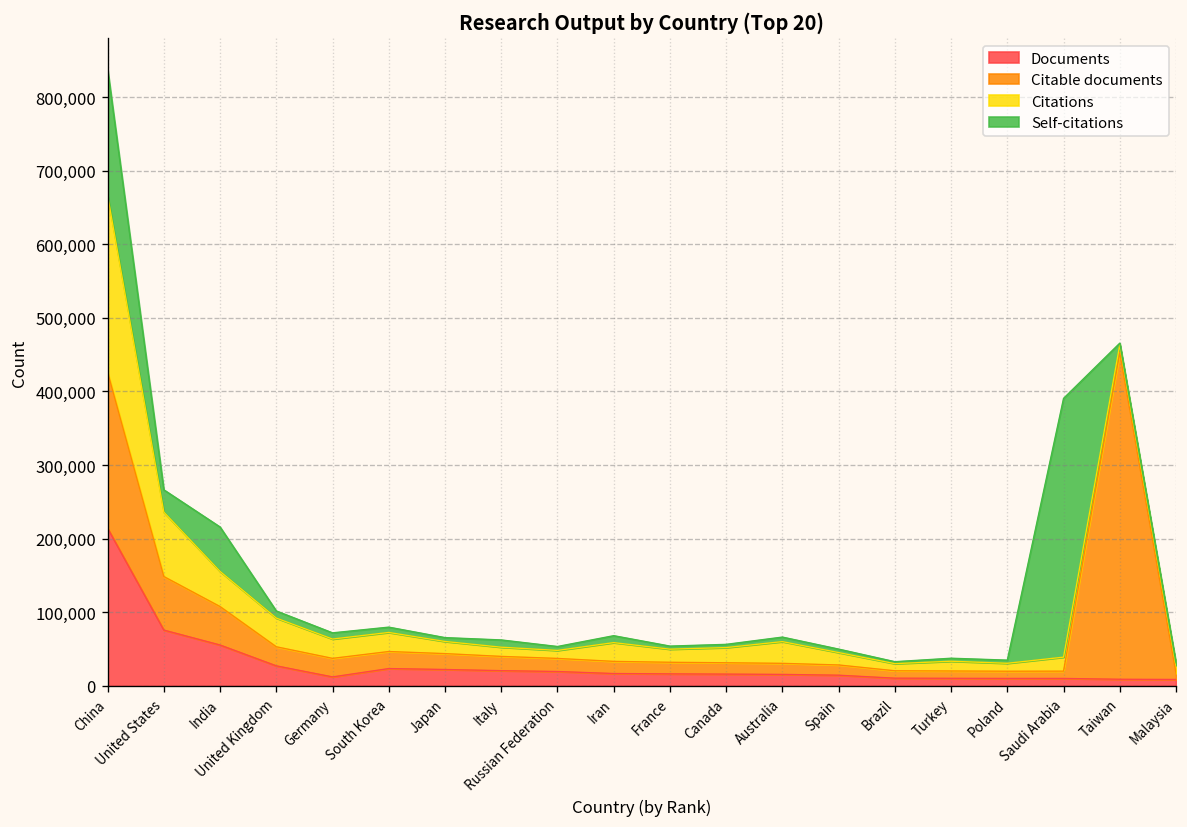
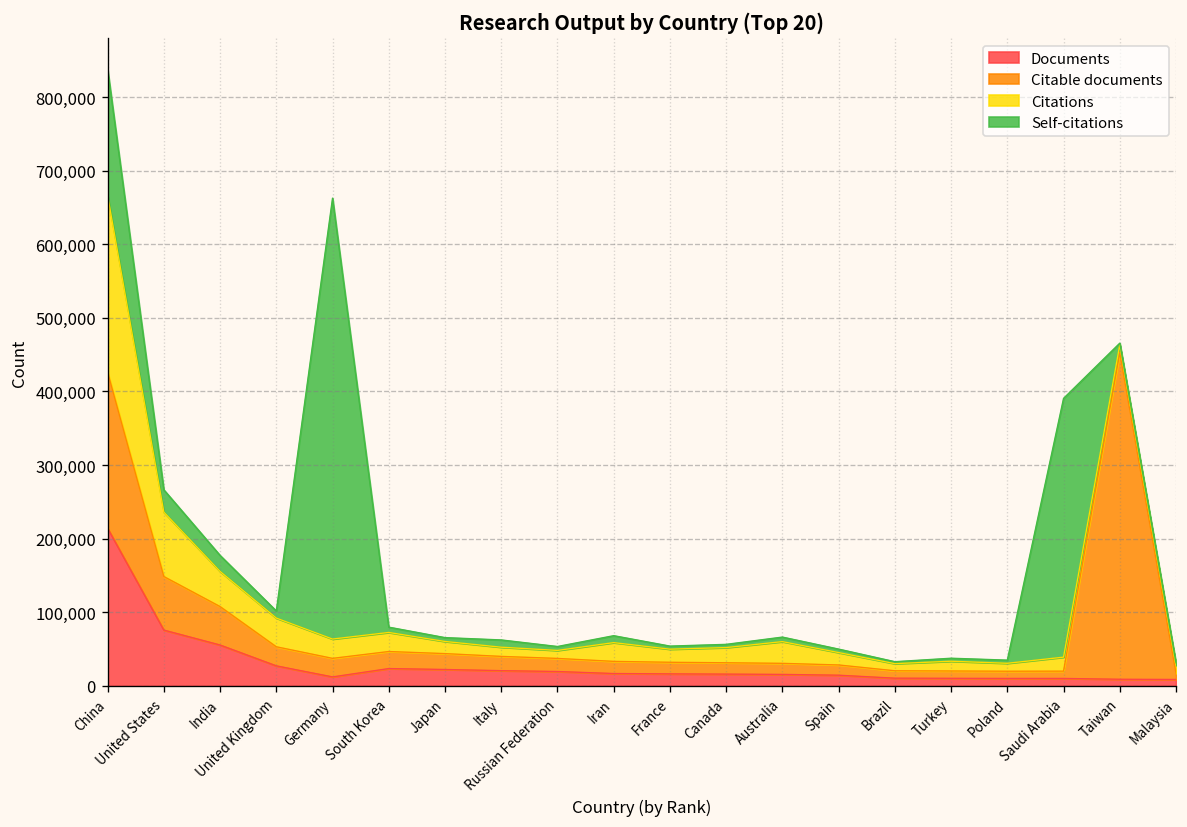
  {
    "Documents": {
      "China": "210,000",
      "United States": "80,000",
      "India": "60,000",
      "United Kingdom": "30,000",
      "Germany": "10,000",
      "South Korea": "20,000",
      "Japan": "20,000",
      "Italy": "20,000",
      "Russian Federation": "20,000",
      "Iran": "20,000",
      "France": "20,000",
      "Canada": "20,000",
      "Australia": "20,000",
      "Spain": "10,000",
      "Brazil": "10,000",
      "Turkey": "10,000",
      "Poland": "10,000",
      "Saudi Arabia": "10,000",
      "Taiwan": "10,000",
      "Malaysia": "10,000"
    },
    "Citable documents": {
      "China": "210,000",
      "United States": "70,000",
      "India": "50,000",
      "United Kingdom": "30,000",
      "Germany": "30,000",
      "South Korea": "20,000",
      "Japan": "20,000",
      "Italy": "20,000",
      "Russian Federation": "20,000",
      "Iran": "20,000",
      "France": "20,000",
      "Canada": "20,000",
      "Australia": "20,000",
      "Spain": "10,000",
      "Brazil": "10,000",
      "Turkey": "10,000",
      "Poland": "10,000",
      "Saudi Arabia": "10,000",
      "Taiwan": "440,000",
      "Malaysia": "10,000"
    },
    "Citations": {
      "China": "240,000",
      "United States": "90,000",
      "India": "50,000",
      "United Kingdom": "40,000",
      "Germany": "30,000",
      "South Korea": "30,000",
      "Japan": "20,000",
      "Italy": "10,000",
      "Russian Federation": "10,000",
      "Iran": "30,000",
      "France": "20,000",
      "Canada": "20,000",
      "Australia": "30,000",
      "Spain": "20,000",
      "Turkey": "10,000",
      "Poland": "10,000",
      "Saudi Arabia": "20,000"
    },
    "Self-citations": {
      "China": "170,000",
      "United States": "30,000",
-     "India": "60,000",
+     "India": "20,000",
      "United Kingdom": "10,000",
-     "Germany": "10,000",
+     "Germany": "600,000",
      "South Korea": "10,000",
      "Japan": "10,000",
      "Italy": "10,000",
      "Russian Federation": "10,000",
      "Iran": "10,000",
      "France": "0",
      "Canada": "0",
      "Australia": "10,000",
      "Spain": "0",
      "Turkey": "0",
      "Poland": "0",
      "Saudi Arabia": "350,000"
    }
  }
